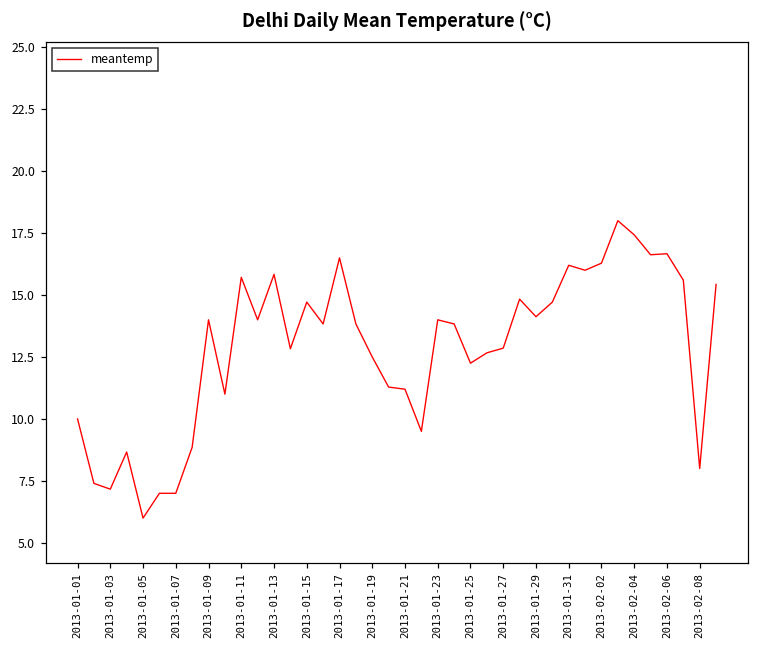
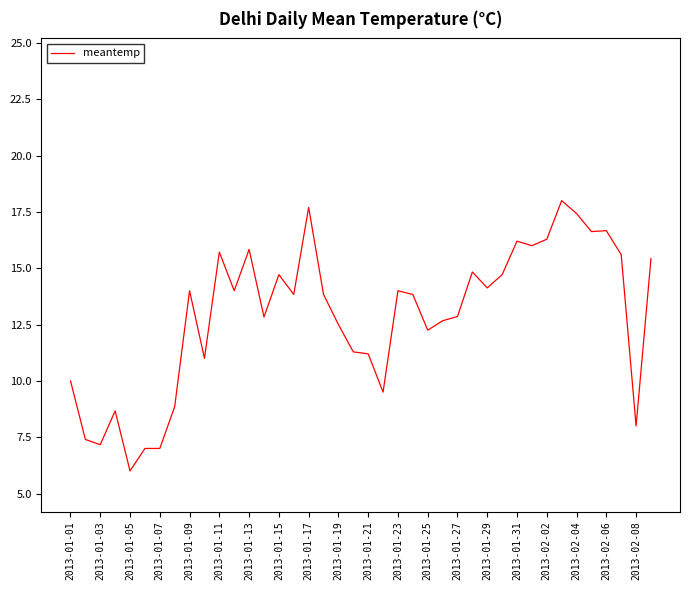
  {
    "2013-01-01": 10.0,
    "2013-01-03": 7.2,
    "2013-01-05": 6.0,
    "2013-01-07": 7.0,
    "2013-01-09": 14.0,
    "2013-01-11": 15.7,
    "2013-01-13": 15.8,
    "2013-01-15": 14.7,
-   "2013-01-17": 16.5,
+   "2013-01-17": 17.7,
    "2013-01-19": 12.5,
    "2013-01-21": 11.2,
    "2013-01-23": 14.0,
    "2013-01-25": 12.3,
    "2013-01-27": 12.9,
    "2013-01-29": 14.1,
    "2013-01-31": 16.2,
    "2013-02-02": 16.3,
    "2013-02-04": 17.4,
    "2013-02-06": 16.7,
    "2013-02-08": 8.0
  }
